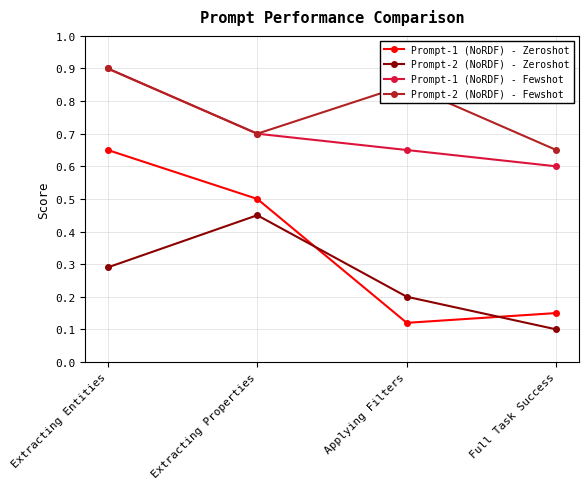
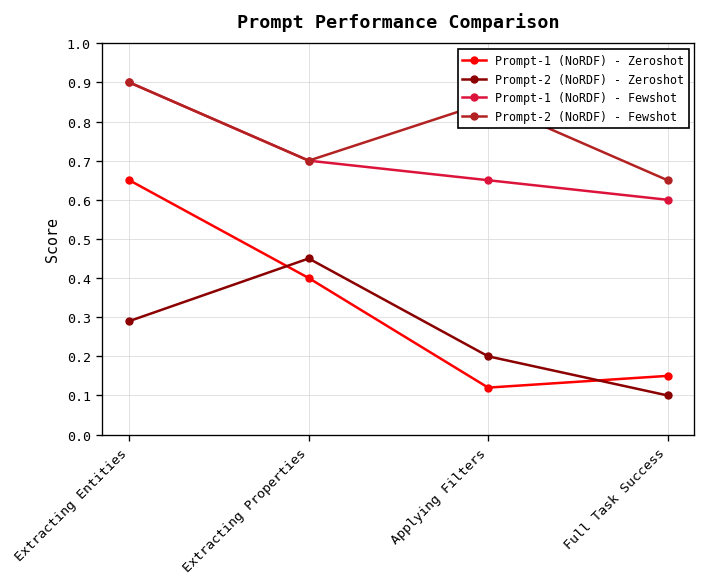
  {
    "Prompt-1 (NoRDF) - Zeroshot": {
      "Extracting Entities": 0.65,
-     "Extracting Properties": 0.5,
+     "Extracting Properties": 0.4,
      "Applying Filters": 0.12,
      "Full Task Success": 0.15
    },
    "Prompt-2 (NoRDF) - Zeroshot": {
      "Extracting Entities": 0.29,
      "Extracting Properties": 0.45,
      "Applying Filters": 0.2,
      "Full Task Success": 0.1
    }
  }
